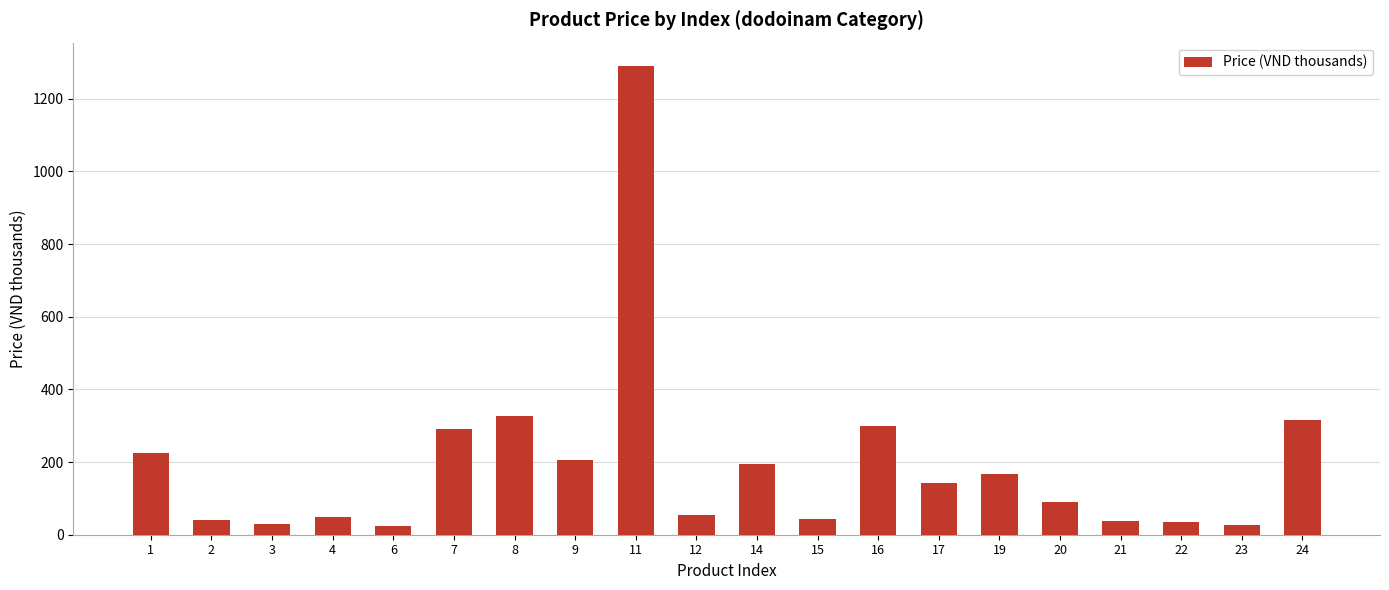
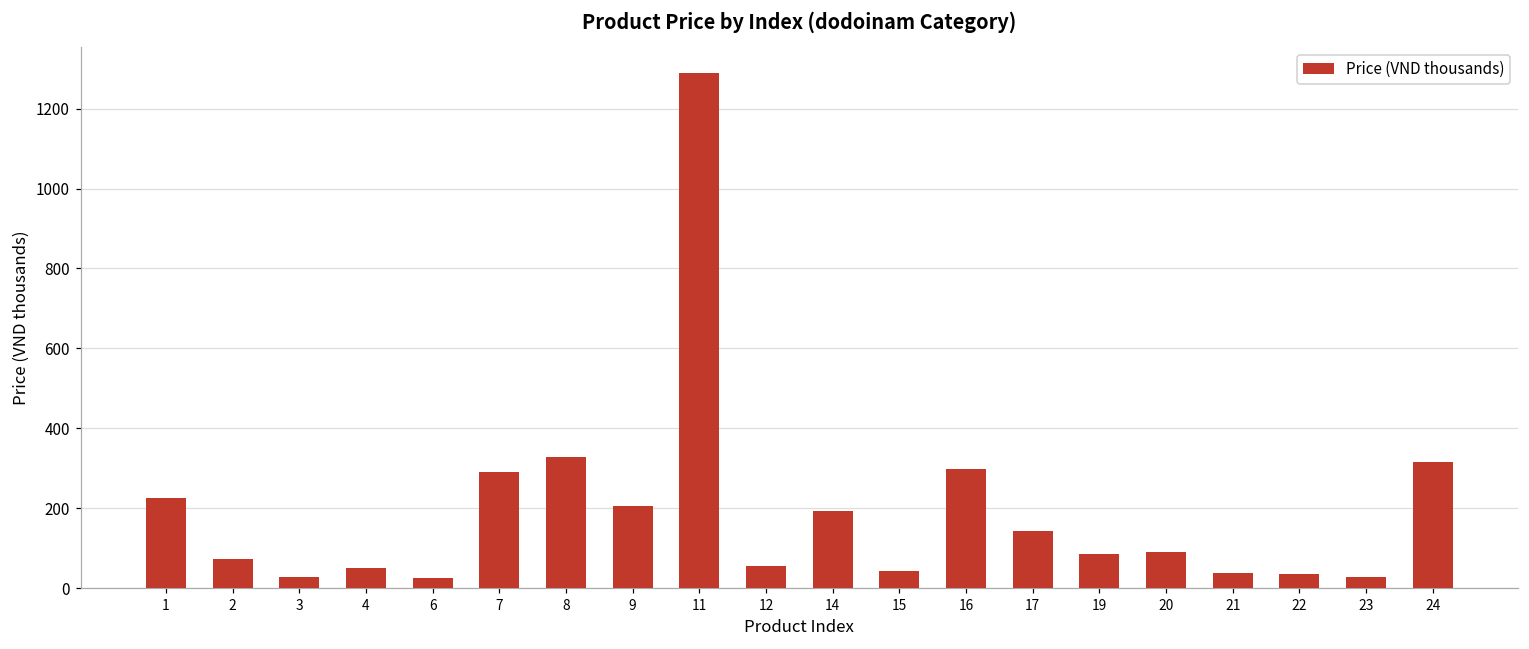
  {
    "1": 230,
-   "2": 40,
+   "2": 70,
    "3": 30,
    "4": 50,
    "6": 30,
    "7": 290,
    "8": 330,
    "9": 210,
    "11": 1290,
    "12": 60,
    "14": 190,
    "15": 40,
    "16": 300,
    "17": 140,
-   "19": 170,
+   "19": 90,
    "20": 90,
    "21": 40,
    "22": 40,
    "23": 30,
    "24": 320
  }
